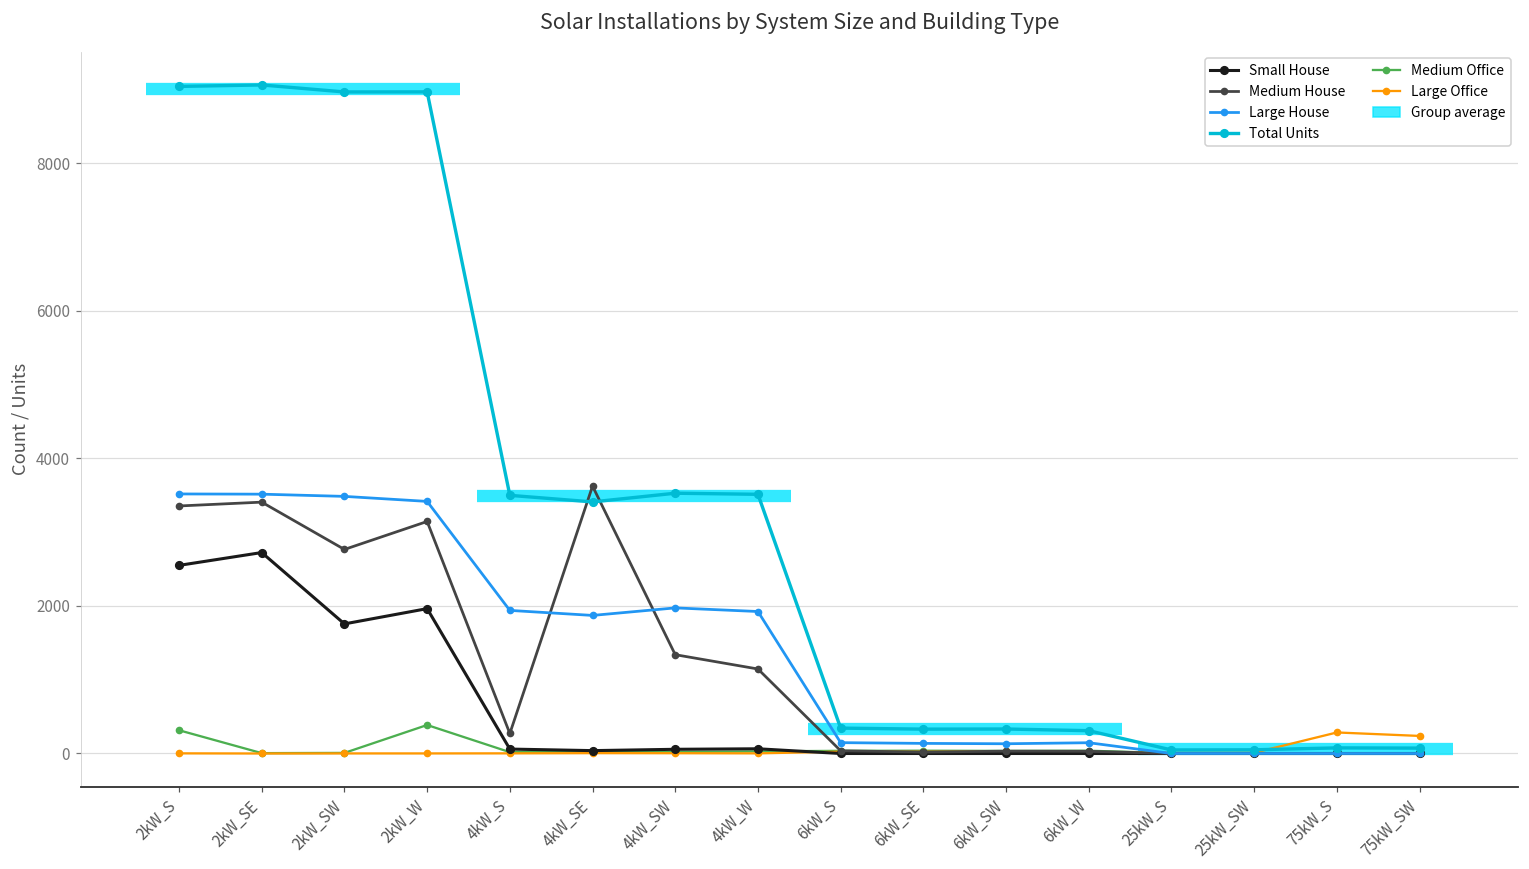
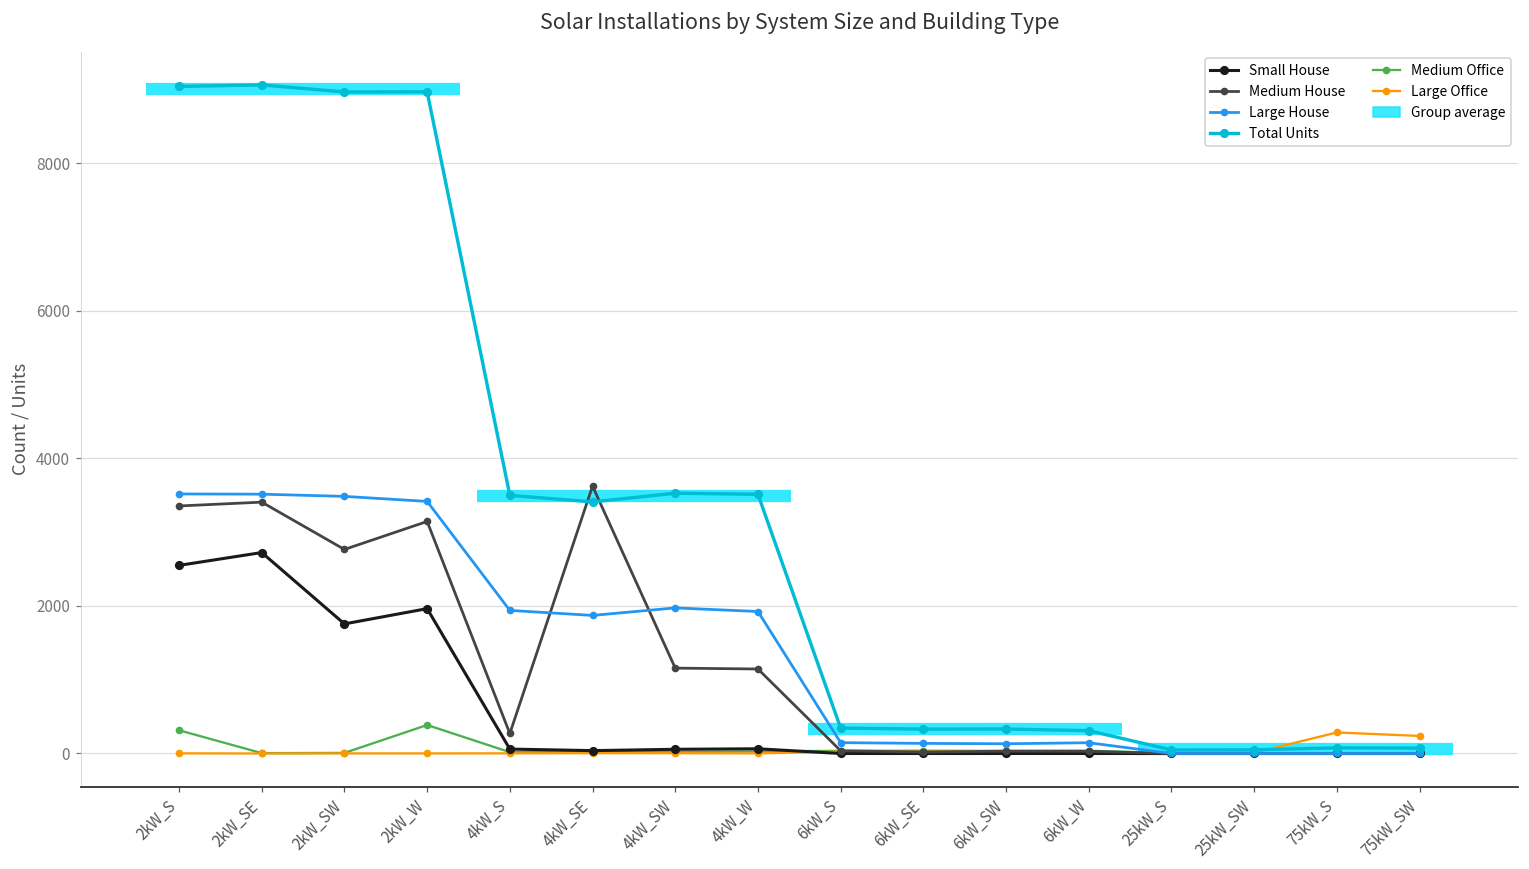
  {
    "Small House": {
      "2kW_S": 2500,
      "2kW_SE": 2700,
      "2kW_SW": 1800,
      "2kW_W": 2000,
      "4kW_S": 100
    },
    "Medium House": {
      "2kW_S": 3400,
      "2kW_SE": 3400,
      "2kW_SW": 2800,
      "2kW_W": 3100,
      "4kW_S": 300,
      "4kW_SE": 3600,
-     "4kW_SW": 1300,
+     "4kW_SW": 1200,
      "4kW_W": 1100
    },
    "Medium Office": {
      "2kW_S": 300,
      "2kW_W": 400
    },
    "Large Office": {
      "2kW_S": 0,
      "2kW_W": 0,
      "75kW_S": 300,
      "75kW_SW": 200
    }
  }
